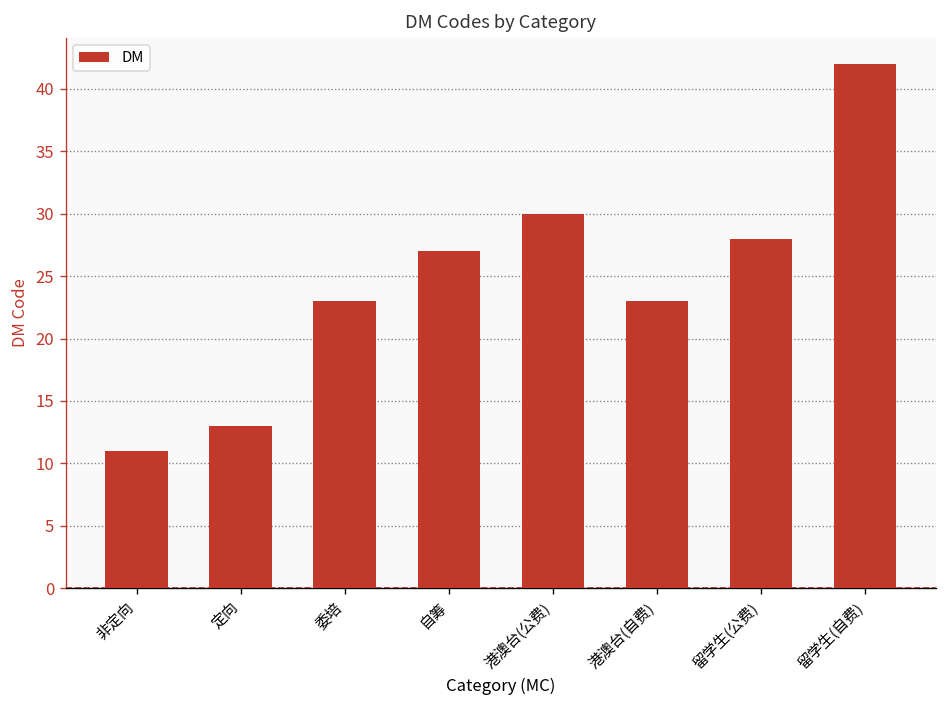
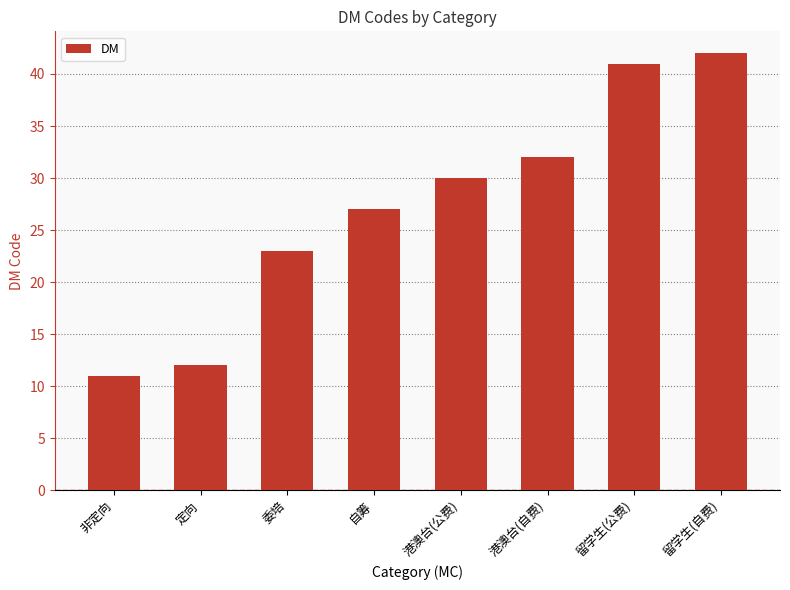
  {
    "非定向": 11,
-   "定向": 13,
+   "定向": 12,
    "委培": 23,
    "自筹": 27,
    "港澳台(公费)": 30,
-   "港澳台(自费)": 23,
-   "留学生(公费)": 28,
+   "港澳台(自费)": 32,
+   "留学生(公费)": 41,
    "留学生(自费)": 42
  }
